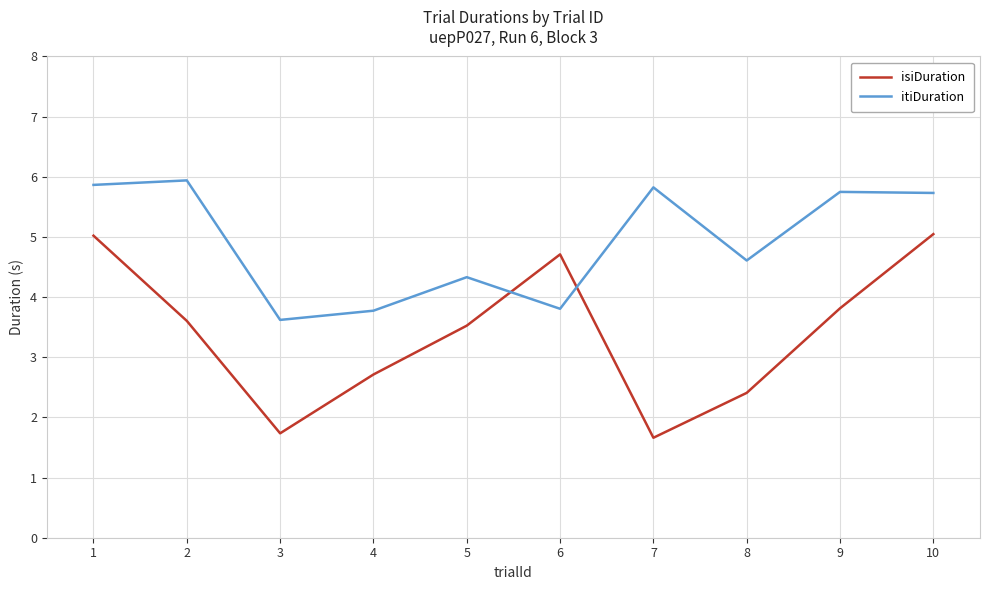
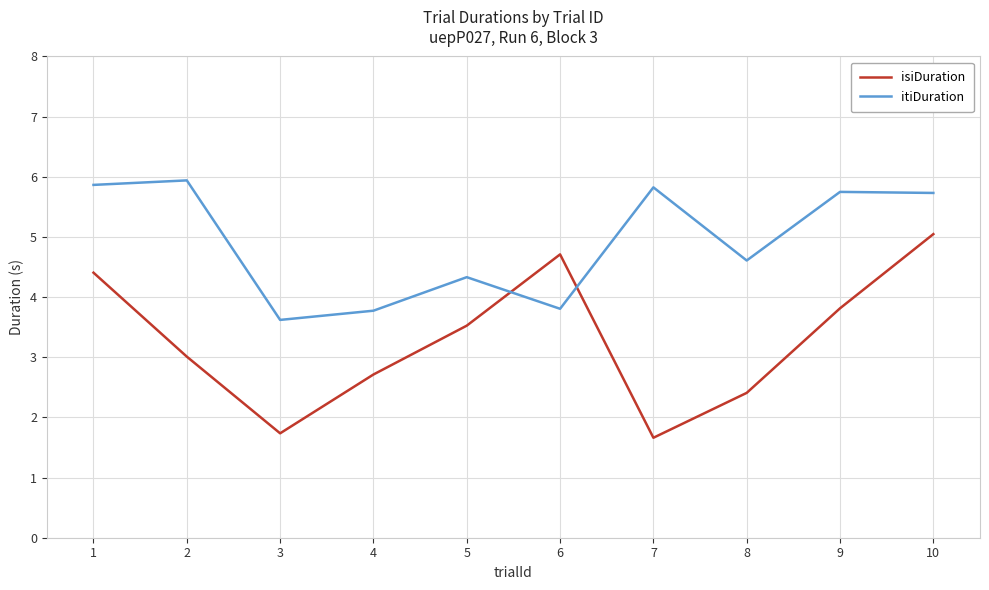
  {
    "isiDuration": {
-     "1": 5.0,
-     "2": 3.6,
+     "1": 4.4,
+     "2": 3.0,
      "3": 1.7,
      "4": 2.7,
      "5": 3.5,
      "6": 4.7,
      "7": 1.7,
      "8": 2.4,
      "9": 3.8,
      "10": 5.0
    },
    "itiDuration": {
      "1": 5.9,
      "2": 5.9,
      "3": 3.6,
      "4": 3.8,
      "5": 4.3,
      "6": 3.8,
      "7": 5.8,
      "8": 4.6,
      "9": 5.7,
      "10": 5.7
    }
  }
